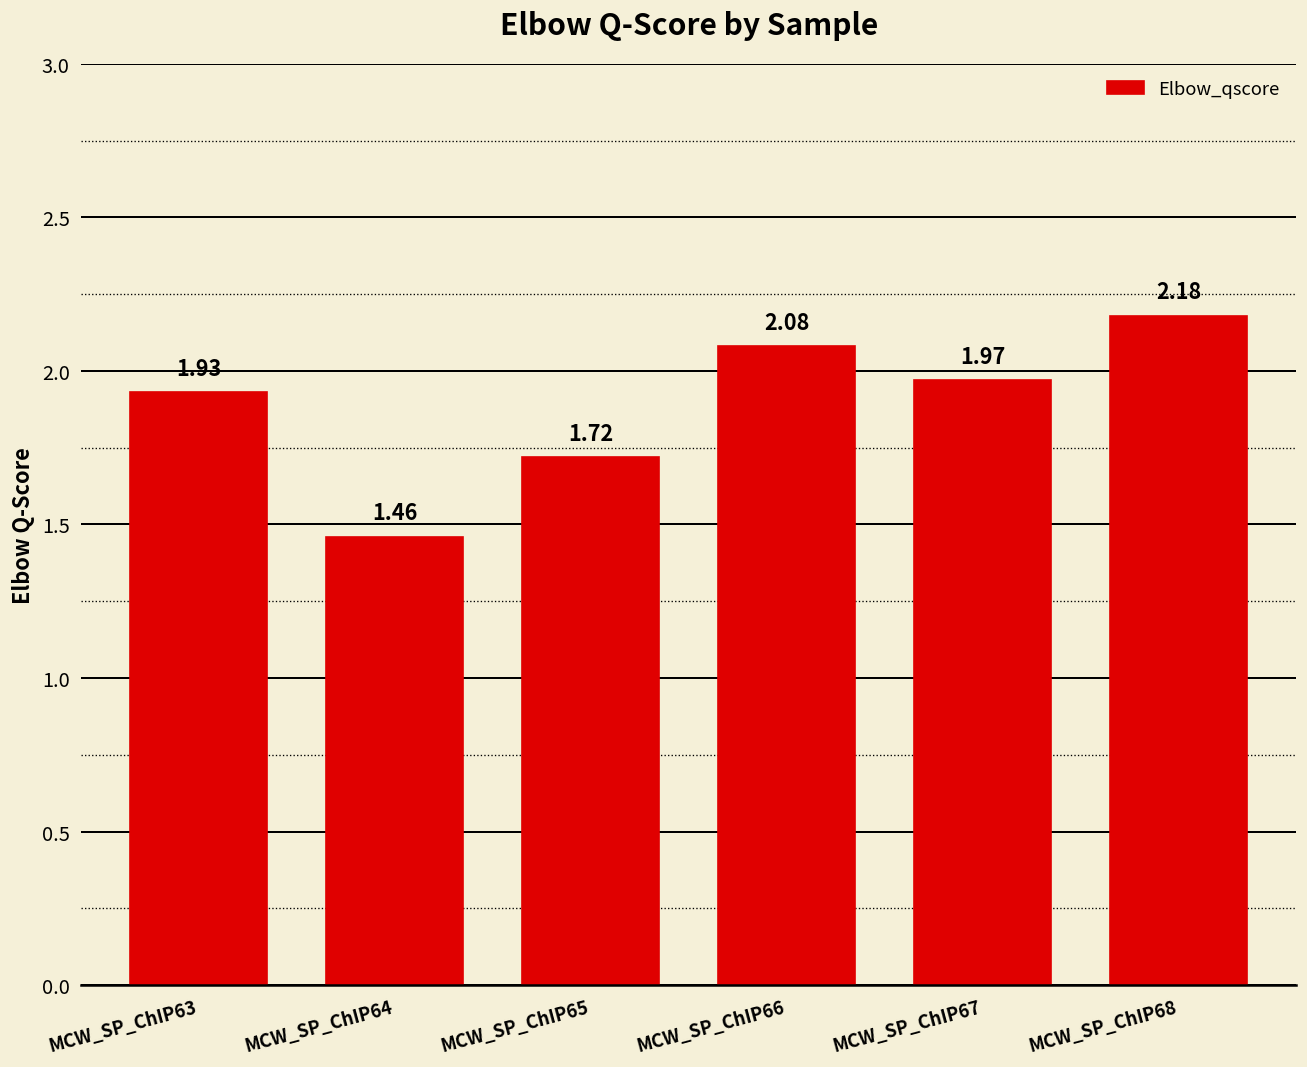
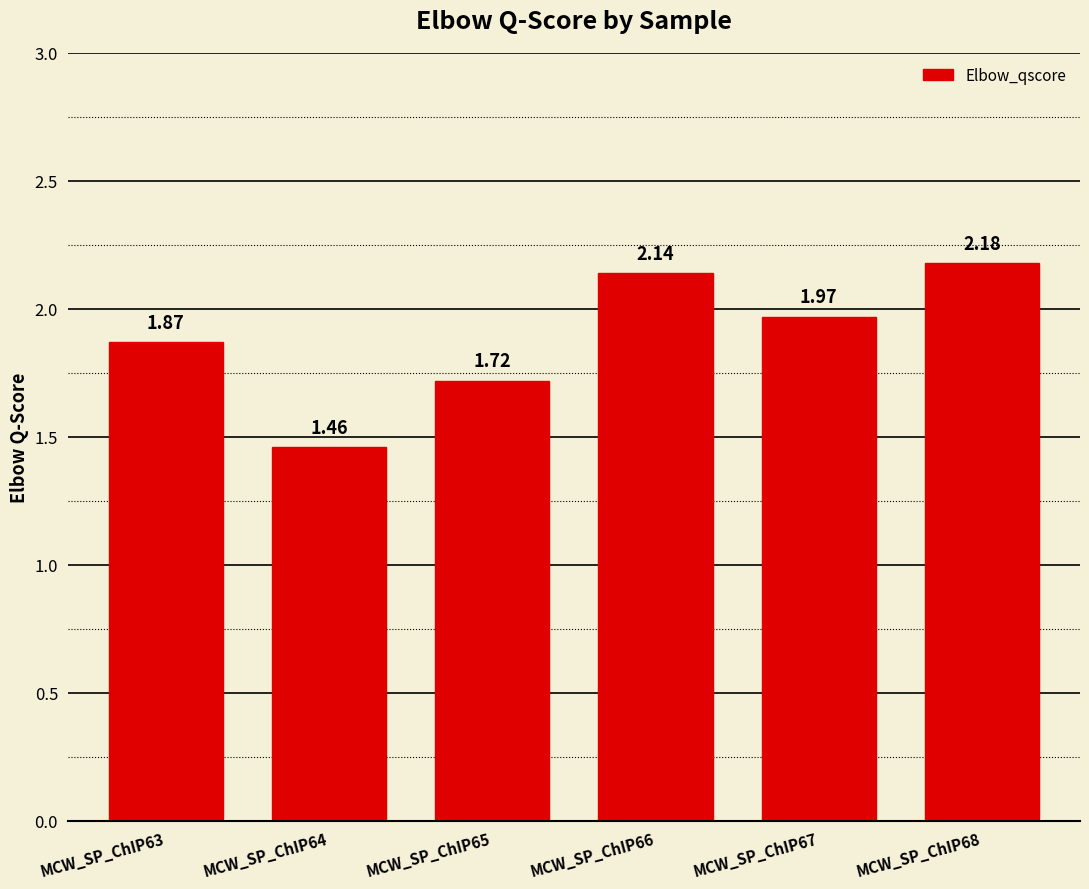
  {
-   "MCW_SP_ChIP63": 1.93,
+   "MCW_SP_ChIP63": 1.87,
    "MCW_SP_ChIP64": 1.46,
    "MCW_SP_ChIP65": 1.72,
-   "MCW_SP_ChIP66": 2.08,
+   "MCW_SP_ChIP66": 2.14,
    "MCW_SP_ChIP67": 1.97,
    "MCW_SP_ChIP68": 2.18
  }
